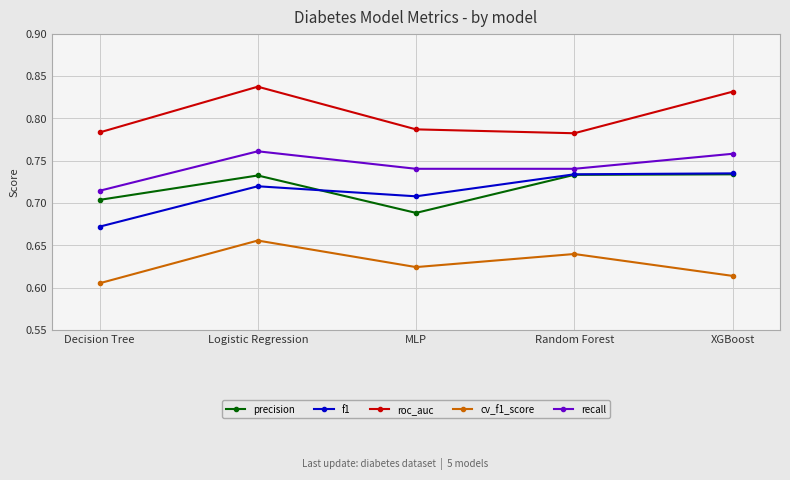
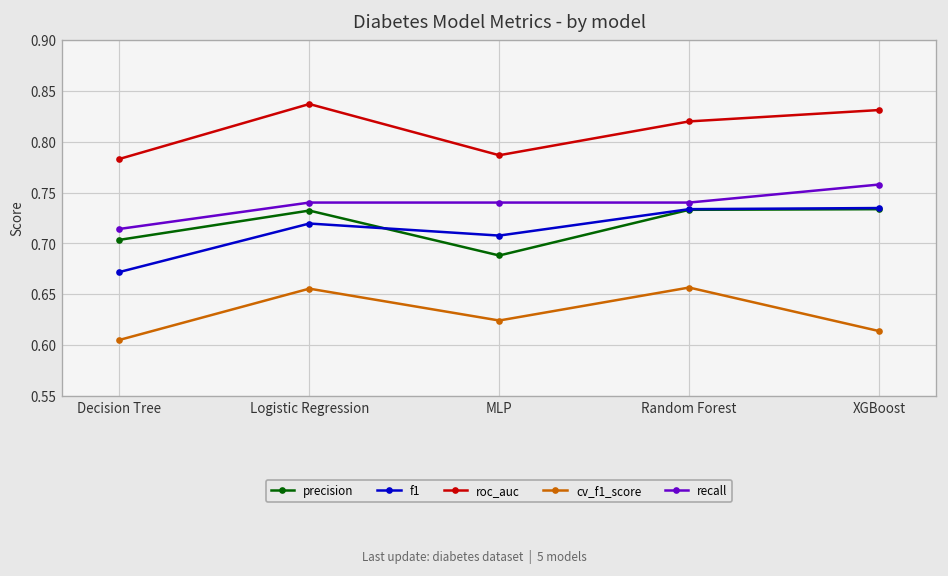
  {
    "precision": {
      "Decision Tree": 0.70,
      "Logistic Regression": 0.73,
      "MLP": 0.69
    },
    "f1": {
      "Decision Tree": 0.67,
      "Logistic Regression": 0.72,
      "MLP": 0.71
    },
    "roc_auc": {
      "Decision Tree": 0.78,
      "Logistic Regression": 0.84,
      "MLP": 0.79,
-     "Random Forest": 0.78,
+     "Random Forest": 0.82,
      "XGBoost": 0.83
    },
    "cv_f1_score": {
      "Decision Tree": 0.61,
      "Logistic Regression": 0.66,
      "MLP": 0.62,
-     "Random Forest": 0.64,
+     "Random Forest": 0.66,
      "XGBoost": 0.61
    },
    "recall": {
      "Decision Tree": 0.71,
-     "Logistic Regression": 0.76,
+     "Logistic Regression": 0.74,
      "MLP": 0.74,
      "Random Forest": 0.74,
      "XGBoost": 0.76
    }
  }
